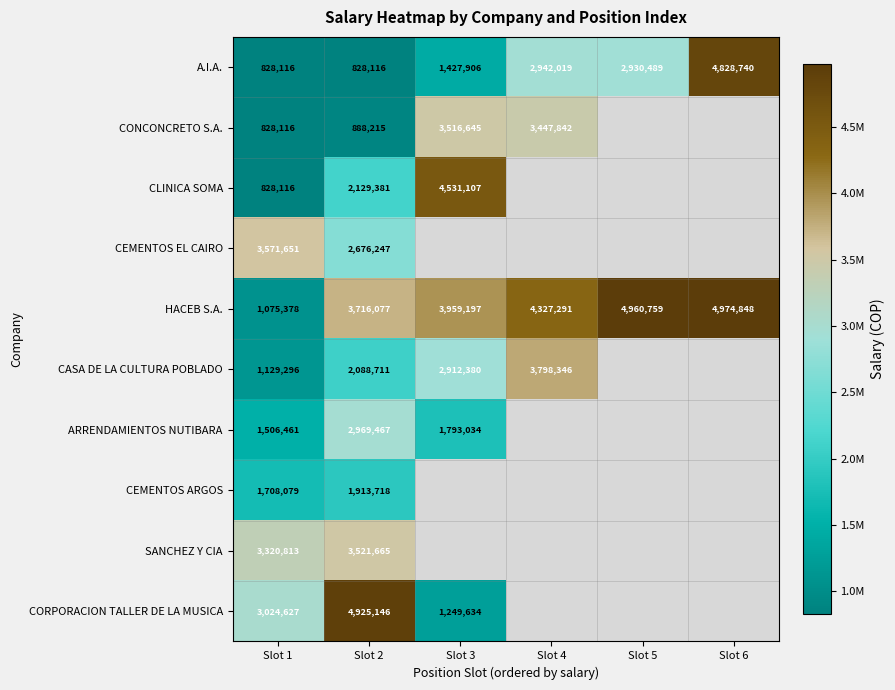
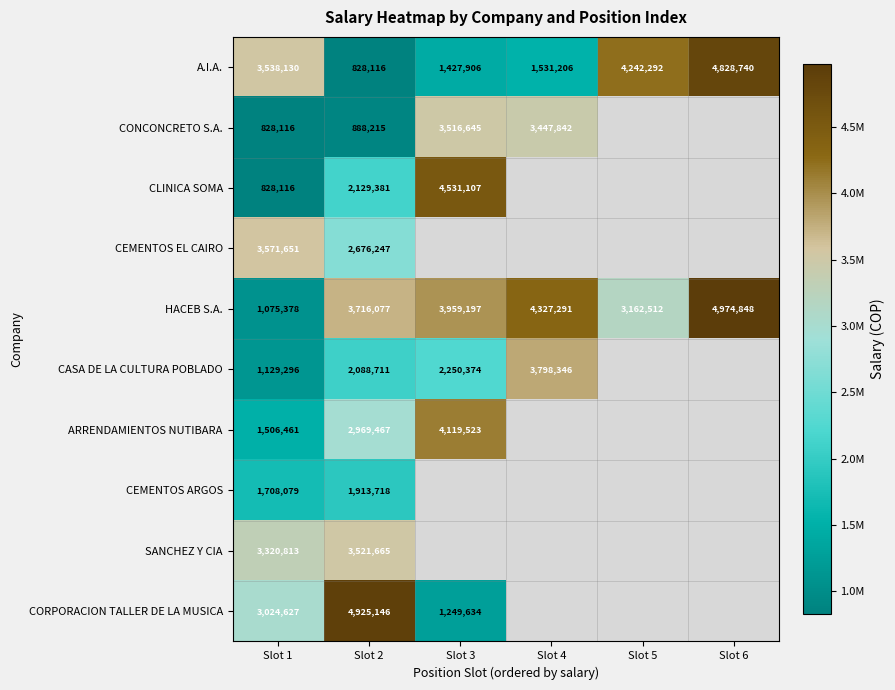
  {
    "A.I.A.": {
-     "Slot 1": "828,116",
+     "Slot 1": "3,538,130",
      "Slot 2": "828,116",
      "Slot 3": "1,427,906",
-     "Slot 4": "2,942,019",
-     "Slot 5": "2,930,489",
+     "Slot 4": "1,531,206",
+     "Slot 5": "4,242,292",
      "Slot 6": "4,828,740"
    },
    "CONCONCRETO S.A.": {
      "Slot 1": "828,116",
      "Slot 2": "888,215",
      "Slot 3": "3,516,645",
      "Slot 4": "3,447,842"
    },
    "CLINICA SOMA": {
      "Slot 1": "828,116",
      "Slot 2": "2,129,381",
      "Slot 3": "4,531,107"
    },
    "CEMENTOS EL CAIRO": {
      "Slot 1": "3,571,651",
      "Slot 2": "2,676,247"
    },
    "HACEB S.A.": {
      "Slot 1": "1,075,378",
      "Slot 2": "3,716,077",
      "Slot 3": "3,959,197",
      "Slot 4": "4,327,291",
-     "Slot 5": "4,960,759",
+     "Slot 5": "3,162,512",
      "Slot 6": "4,974,848"
    },
    "CASA DE LA CULTURA POBLADO": {
      "Slot 1": "1,129,296",
      "Slot 2": "2,088,711",
-     "Slot 3": "2,912,380",
+     "Slot 3": "2,250,374",
      "Slot 4": "3,798,346"
    },
    "ARRENDAMIENTOS NUTIBARA": {
      "Slot 1": "1,506,461",
      "Slot 2": "2,969,467",
-     "Slot 3": "1,793,034"
+     "Slot 3": "4,119,523"
    },
    "CEMENTOS ARGOS": {
      "Slot 1": "1,708,079",
      "Slot 2": "1,913,718"
    },
    "SANCHEZ Y CIA": {
      "Slot 1": "3,320,813",
      "Slot 2": "3,521,665"
    },
    "CORPORACION TALLER DE LA MUSICA": {
      "Slot 1": "3,024,627",
      "Slot 2": "4,925,146",
      "Slot 3": "1,249,634"
    }
  }
